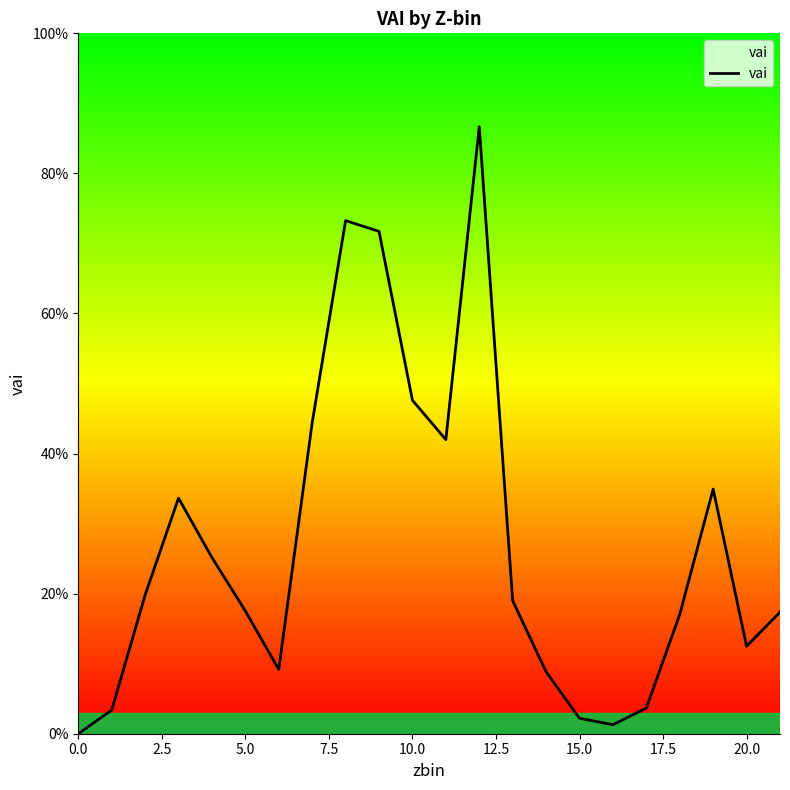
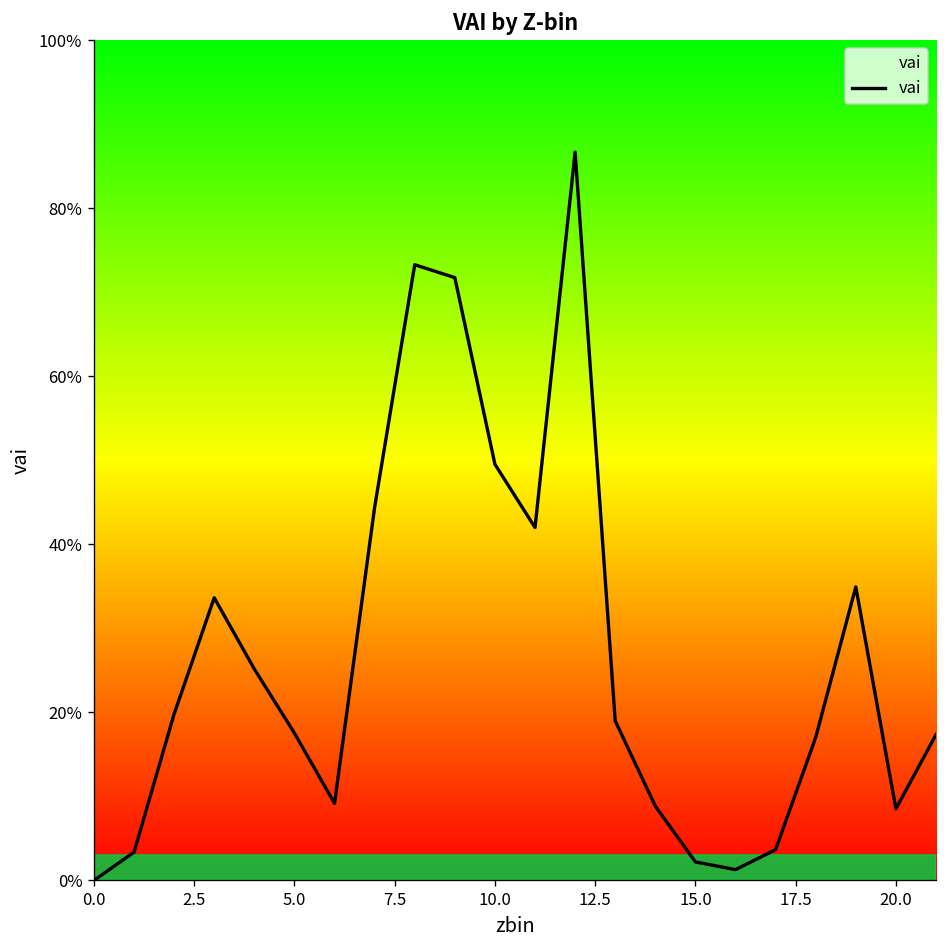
  {
    "5.0": "18%",
-   "10.0": "48%",
-   "20.0": "12%"
+   "10.0": "50%",
+   "20.0": "9%"
  }
